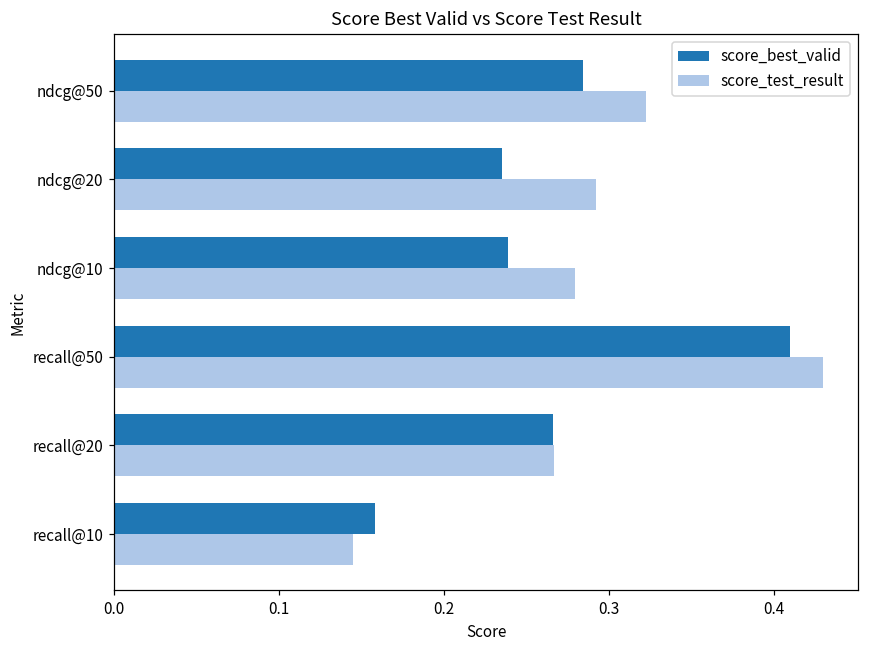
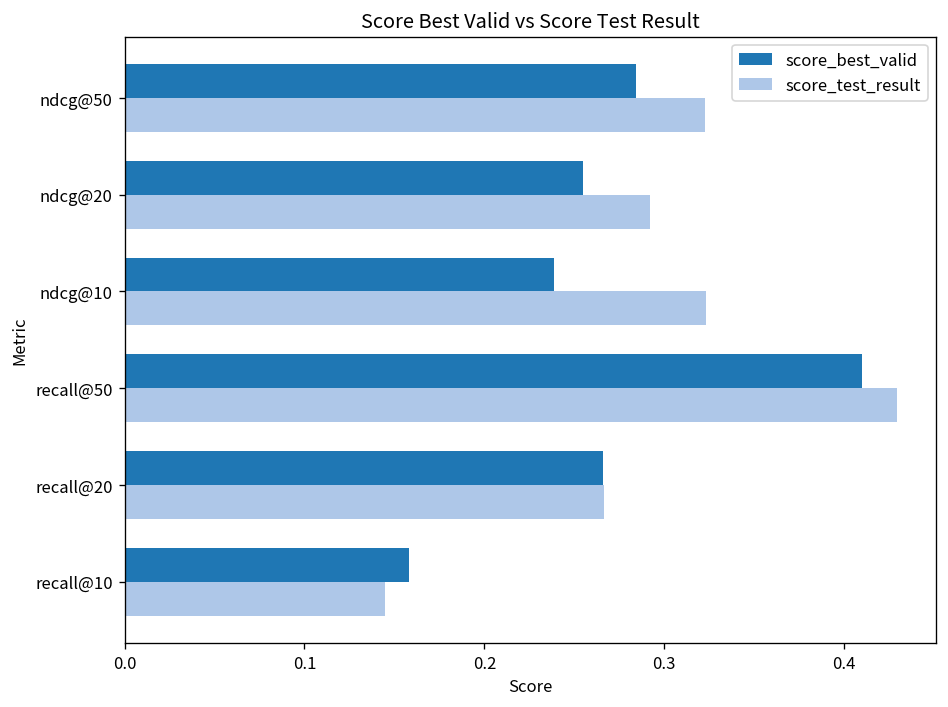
  {
    "score_best_valid": {
      "ndcg@50": 0.284,
-     "ndcg@20": 0.235,
+     "ndcg@20": 0.255,
      "ndcg@10": 0.239,
      "recall@50": 0.410,
      "recall@20": 0.266,
      "recall@10": 0.158
    },
    "score_test_result": {
      "ndcg@50": 0.322,
      "ndcg@20": 0.292,
-     "ndcg@10": 0.280,
+     "ndcg@10": 0.323,
      "recall@50": 0.430,
      "recall@20": 0.267,
      "recall@10": 0.145
    }
  }
